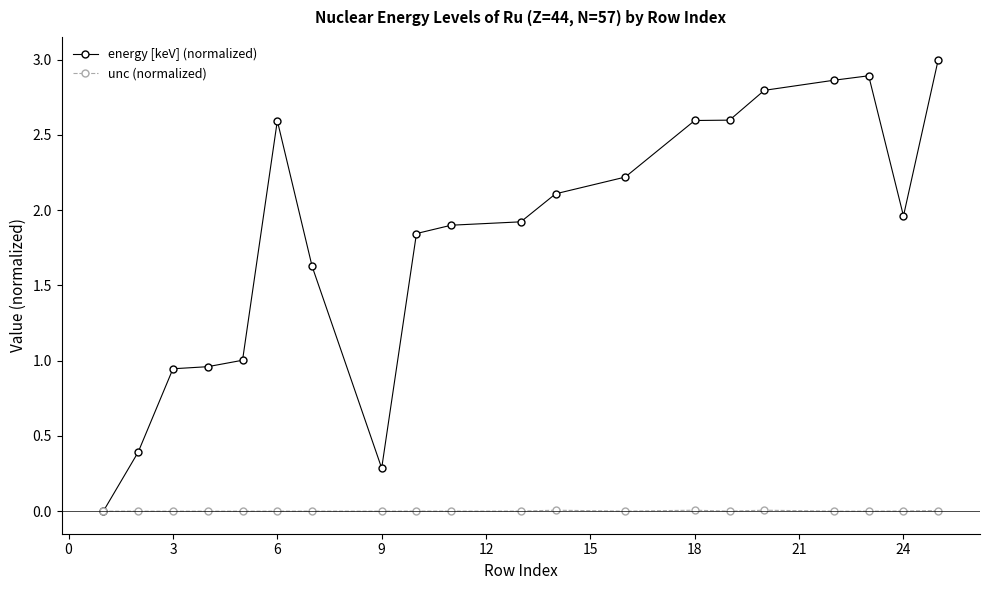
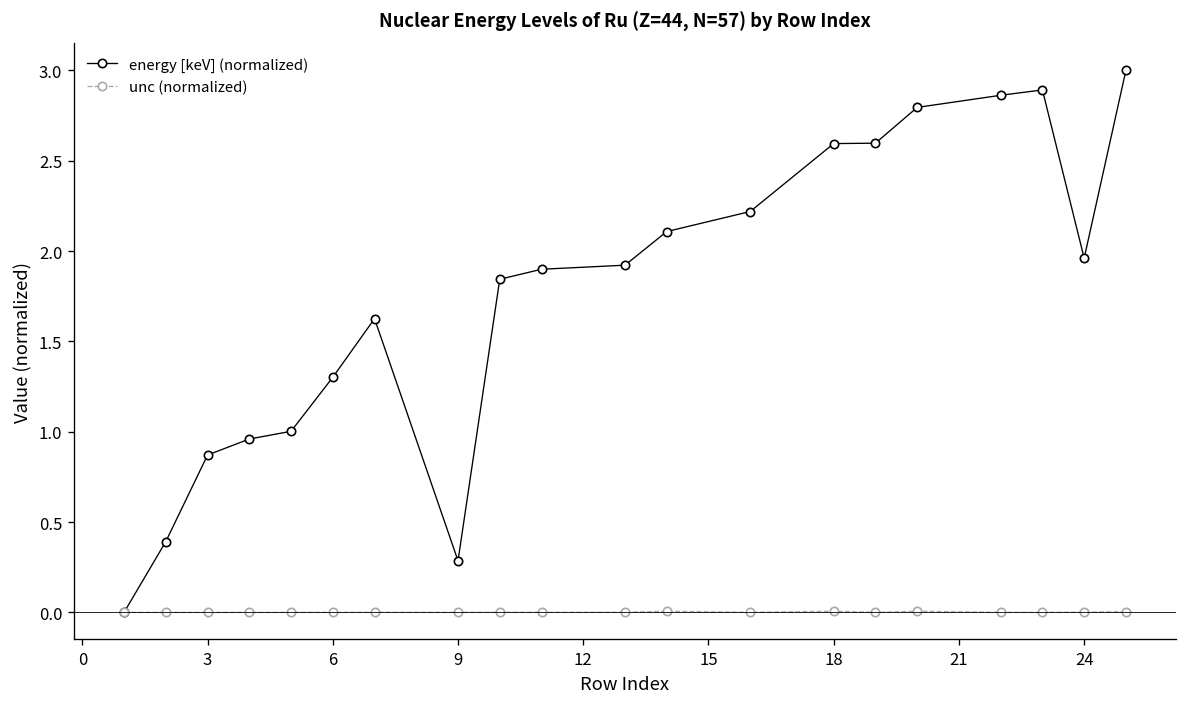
  {
    "energy [keV] (normalized)": {
-     "3": 0.95,
-     "6": 2.59,
+     "3": 0.87,
+     "6": 1.30,
      "9": 0.29,
      "18": 2.60,
      "24": 1.96
    },
    "unc (normalized)": {
      "3": 0.00,
      "6": 0.00,
      "9": 0.00,
      "18": 0.01,
      "24": 0.00
    }
  }
